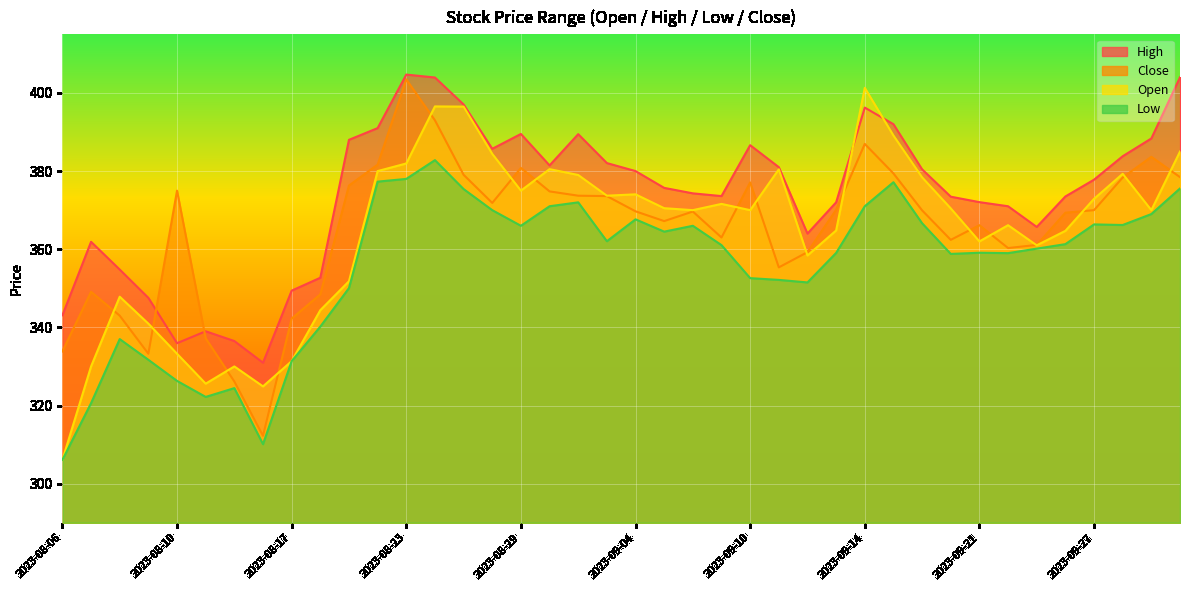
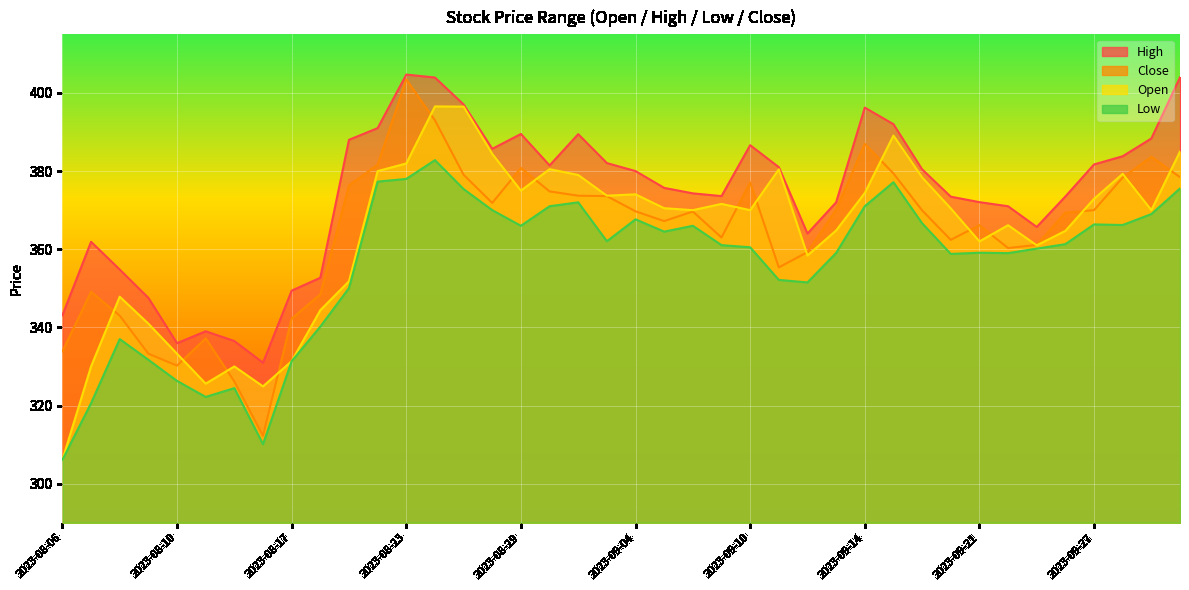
  {
    "High": {
      "2023-08-06": 343,
      "2023-08-10": 336,
      "2023-08-17": 349,
      "2023-08-23": 405,
      "2023-08-29": 390,
      "2023-09-04": 380,
      "2023-09-10": 387,
      "2023-09-14": 396,
      "2023-09-21": 372,
-     "2023-09-27": 378
+     "2023-09-27": 382
    },
    "Close": {
      "2023-08-06": 334,
-     "2023-08-10": 375,
+     "2023-08-10": 330,
      "2023-08-17": 342,
      "2023-08-23": 403,
      "2023-08-29": 381,
      "2023-09-04": 370,
      "2023-09-10": 377,
      "2023-09-14": 387,
      "2023-09-21": 366,
      "2023-09-27": 370
    },
    "Open": {
      "2023-08-10": 333,
      "2023-08-23": 382,
      "2023-08-29": 375,
      "2023-09-04": 374,
      "2023-09-10": 370,
-     "2023-09-14": 401,
+     "2023-09-14": 374,
      "2023-09-21": 362,
      "2023-09-27": 373
    },
    "Low": {
      "2023-08-10": 326,
      "2023-08-23": 378,
      "2023-08-29": 366,
      "2023-09-04": 368,
-     "2023-09-10": 353,
+     "2023-09-10": 361,
      "2023-09-14": 371,
      "2023-09-21": 359,
      "2023-09-27": 366
    }
  }
